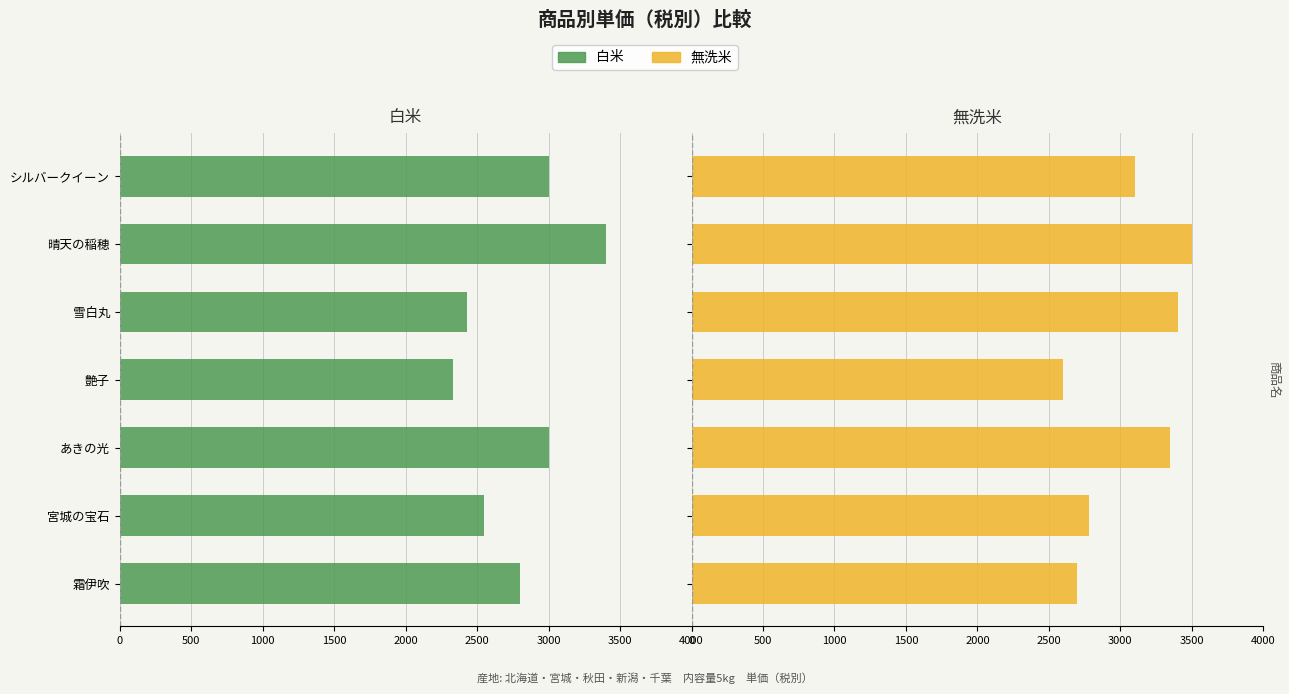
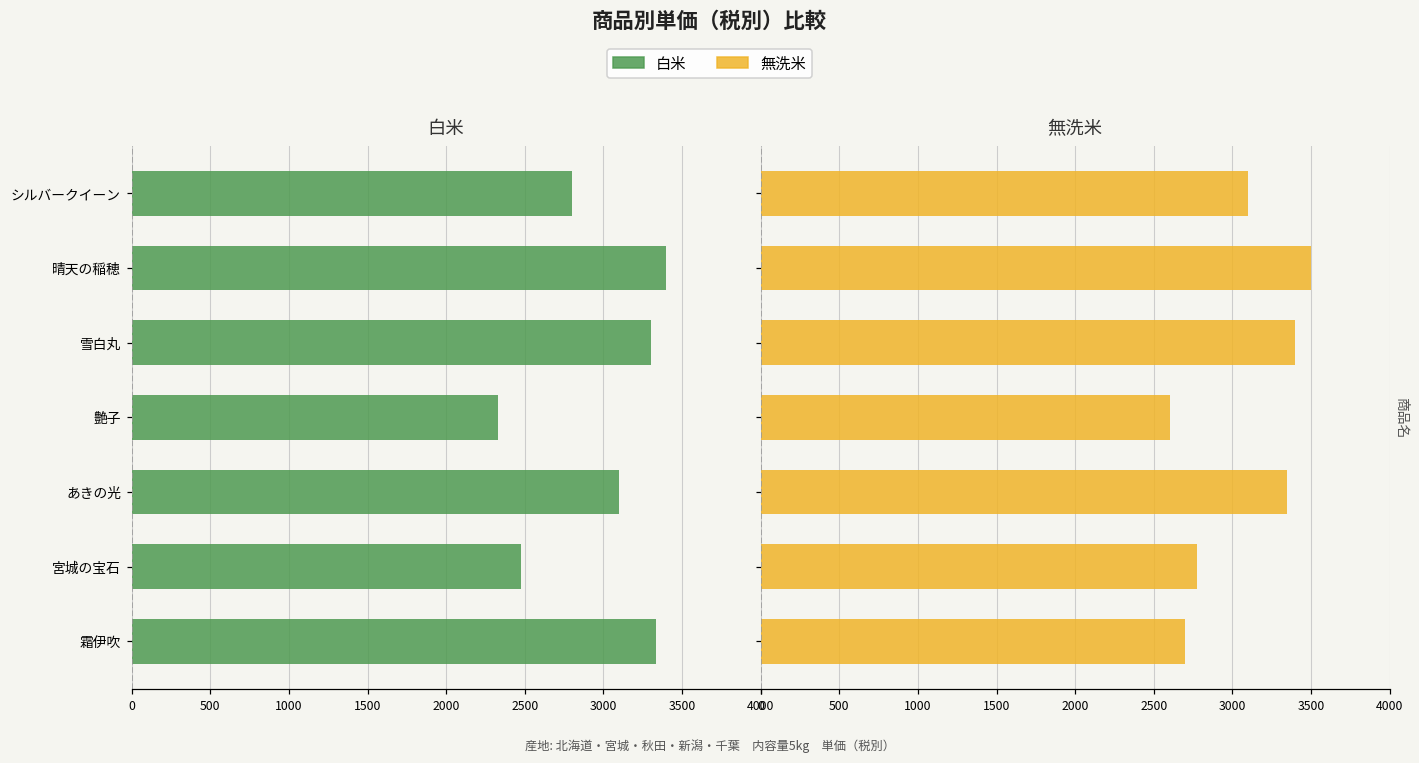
  {
    "白米": {
-     "シルバークイーン": 3000,
+     "シルバークイーン": 2800,
      "晴天の稲穂": 3400,
-     "雪白丸": 2430,
+     "雪白丸": 3300,
      "艶子": 2330,
-     "あきの光": 3000,
-     "宮城の宝石": 2550,
-     "霜伊吹": 2800
+     "あきの光": 3100,
+     "宮城の宝石": 2470,
+     "霜伊吹": 3340
    }
  }
